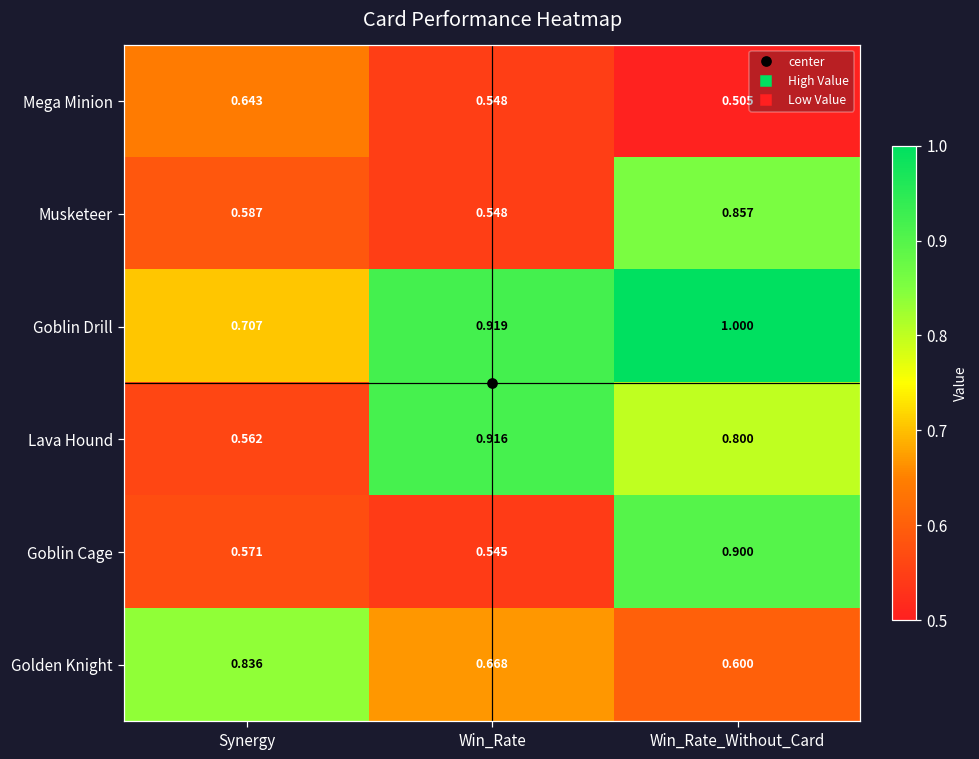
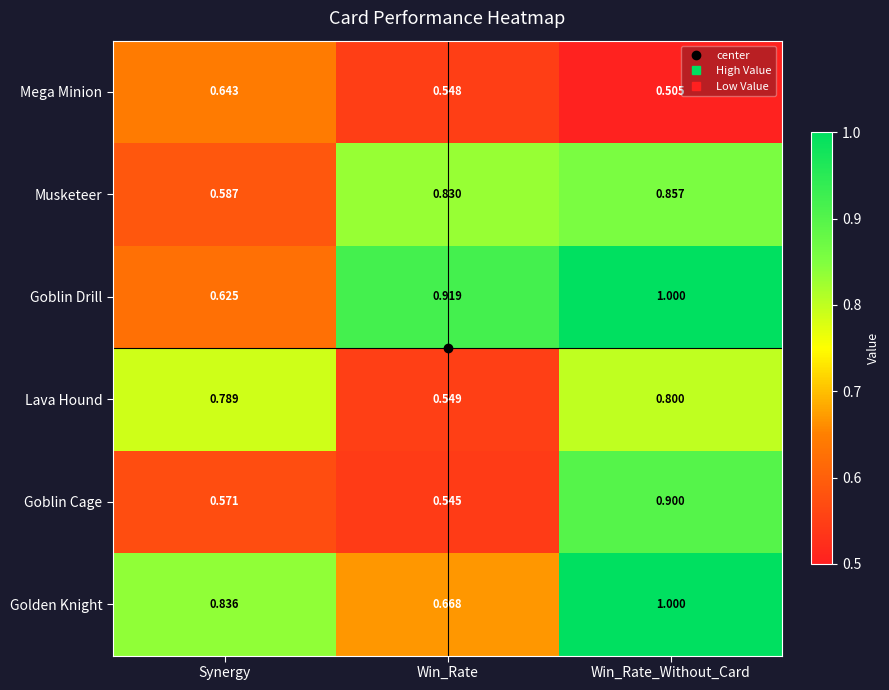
  {
    "Mega Minion": {
      "Synergy": 0.643,
      "Win_Rate": 0.548
    },
    "Musketeer": {
      "Synergy": 0.587,
-     "Win_Rate": 0.548,
+     "Win_Rate": 0.830,
      "Win_Rate_Without_Card": 0.857
    },
    "Goblin Drill": {
-     "Synergy": 0.707,
+     "Synergy": 0.625,
      "Win_Rate": 0.919,
      "Win_Rate_Without_Card": 1.000
    },
    "Lava Hound": {
-     "Synergy": 0.562,
-     "Win_Rate": 0.916,
+     "Synergy": 0.789,
+     "Win_Rate": 0.549,
      "Win_Rate_Without_Card": 0.800
    },
    "Goblin Cage": {
      "Synergy": 0.571,
      "Win_Rate": 0.545,
      "Win_Rate_Without_Card": 0.900
    },
    "Golden Knight": {
      "Synergy": 0.836,
      "Win_Rate": 0.668,
-     "Win_Rate_Without_Card": 0.600
+     "Win_Rate_Without_Card": 1.000
    }
  }
